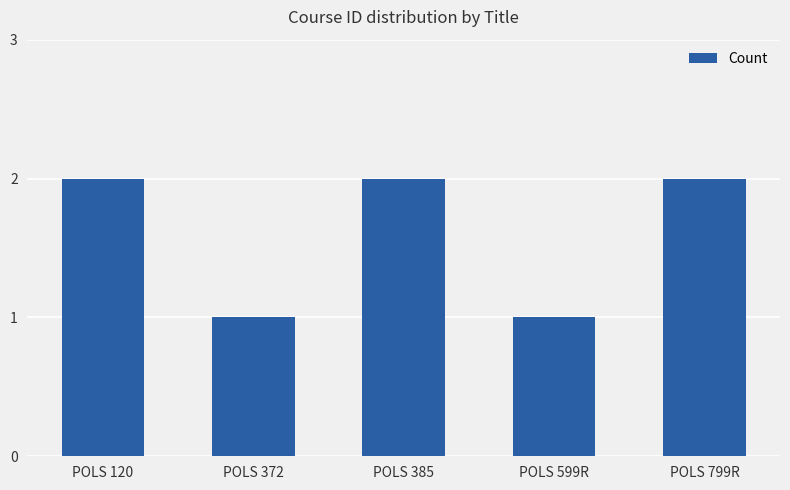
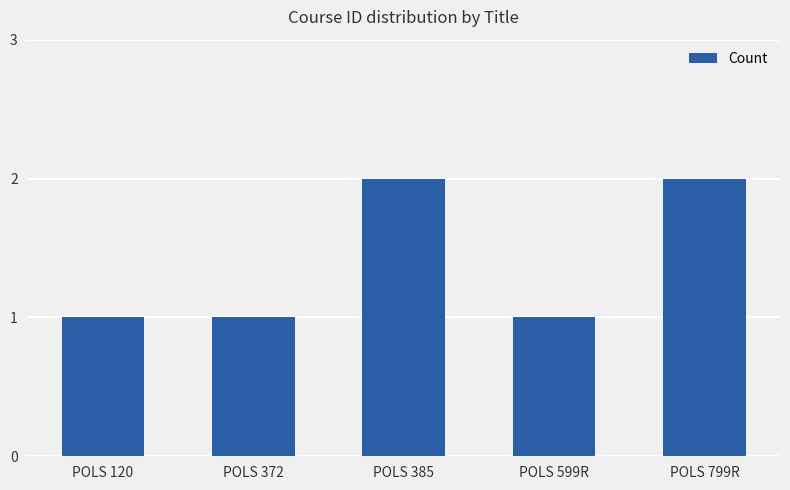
  {
-   "POLS 120": 2,
+   "POLS 120": 1,
    "POLS 372": 1,
    "POLS 385": 2,
    "POLS 599R": 1,
    "POLS 799R": 2
  }
